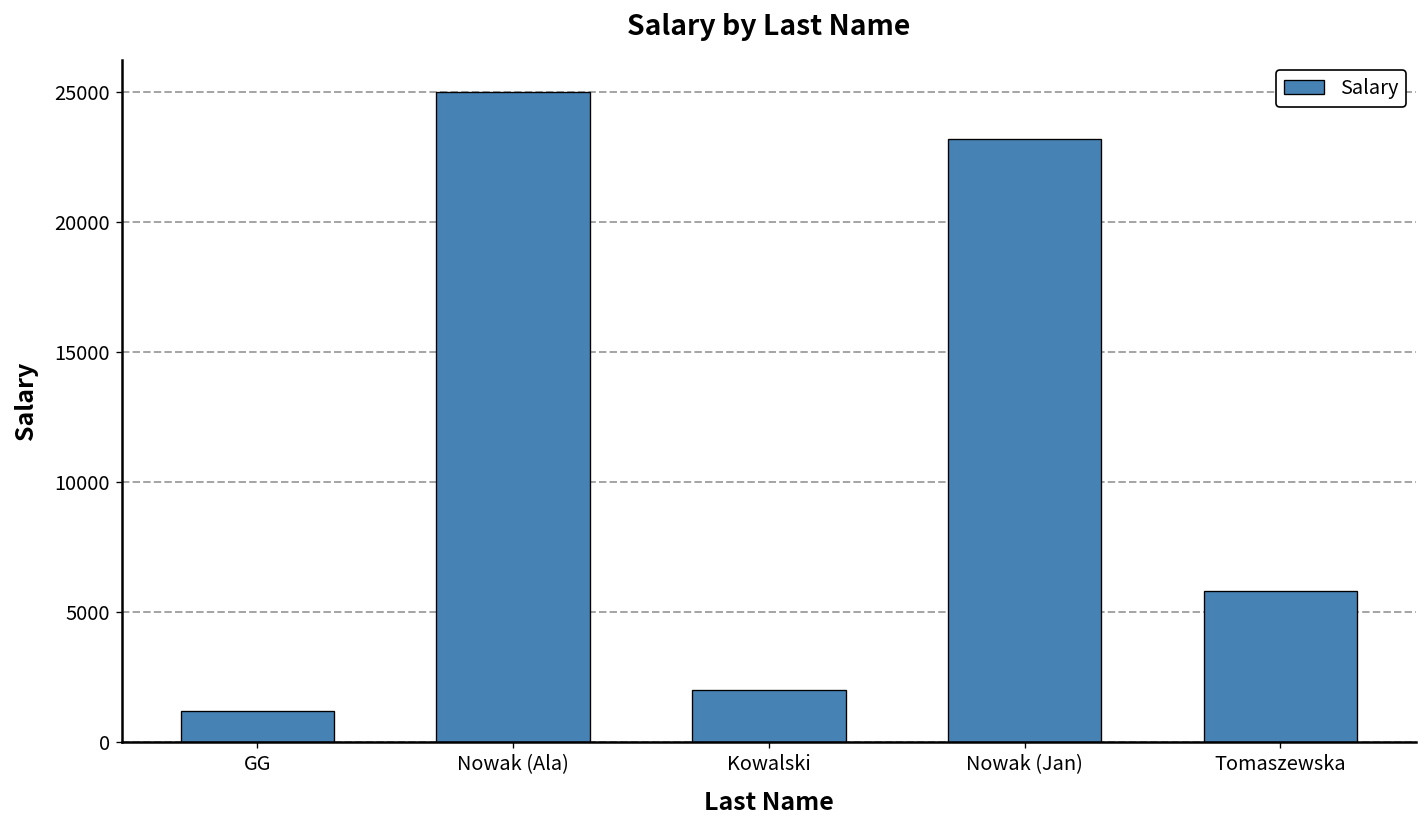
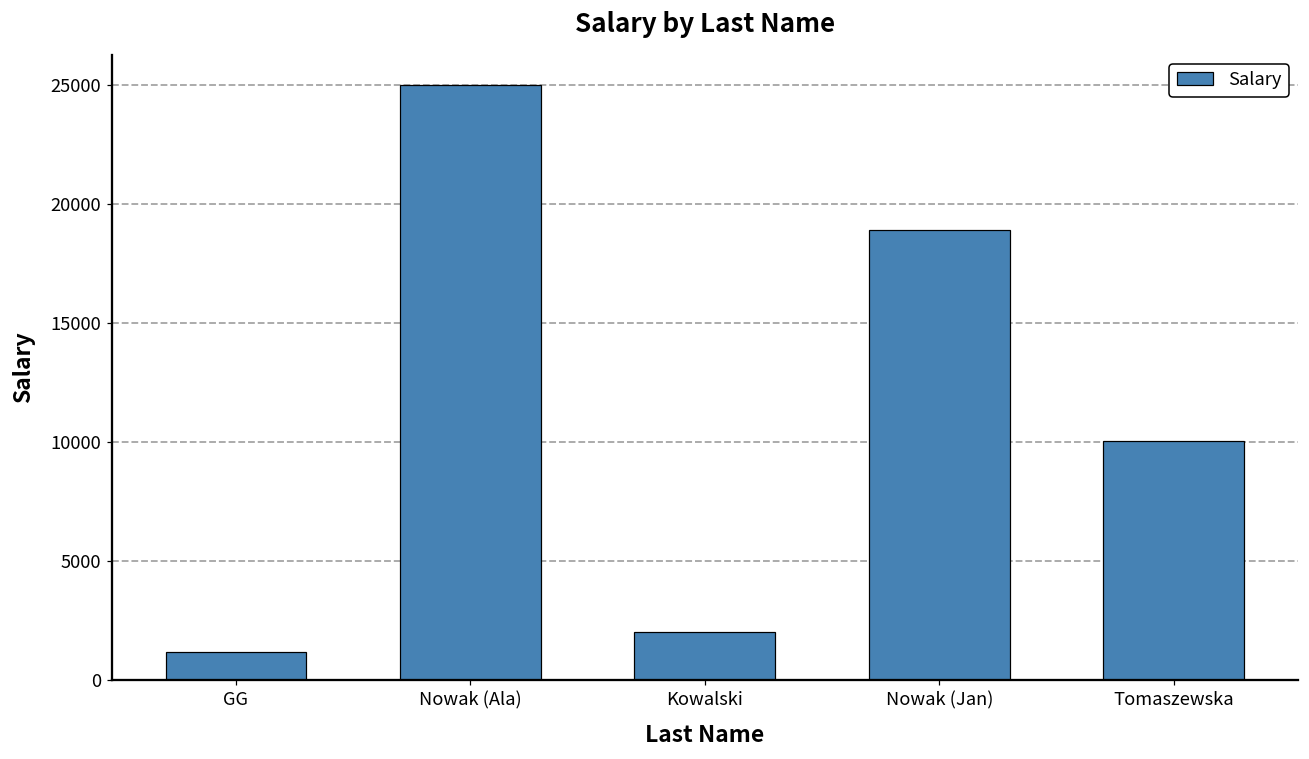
  {
    "GG": 1200,
    "Nowak (Ala)": 25000,
    "Kowalski": 2000,
-   "Nowak (Jan)": 23200,
-   "Tomaszewska": 5800
+   "Nowak (Jan)": 18900,
+   "Tomaszewska": 10100
  }
